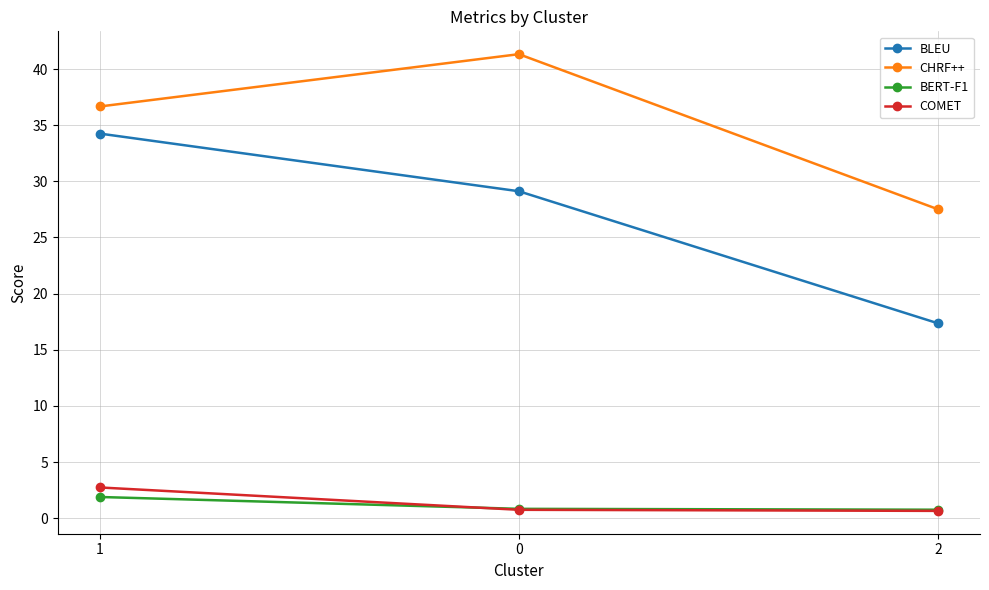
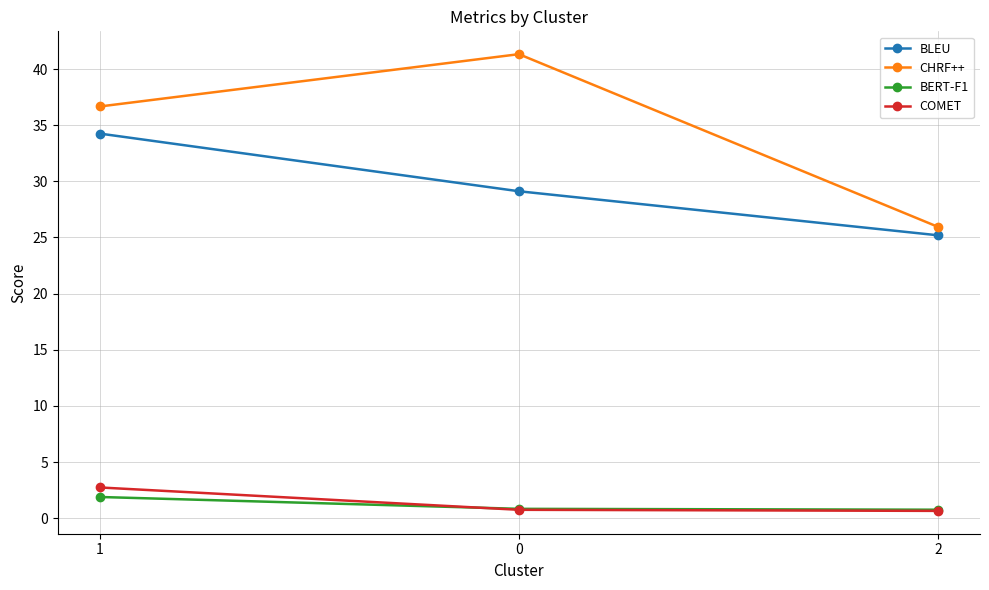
  {
    "BLEU": {
      "1": 34.3,
      "0": 29.1,
-     "2": 17.4
+     "2": 25.2
    },
    "CHRF++": {
      "1": 36.7,
      "0": 41.3,
-     "2": 27.5
+     "2": 25.9
    },
    "BERT-F1": {
      "1": 1.9
    },
    "COMET": {
      "1": 2.7
    }
  }
